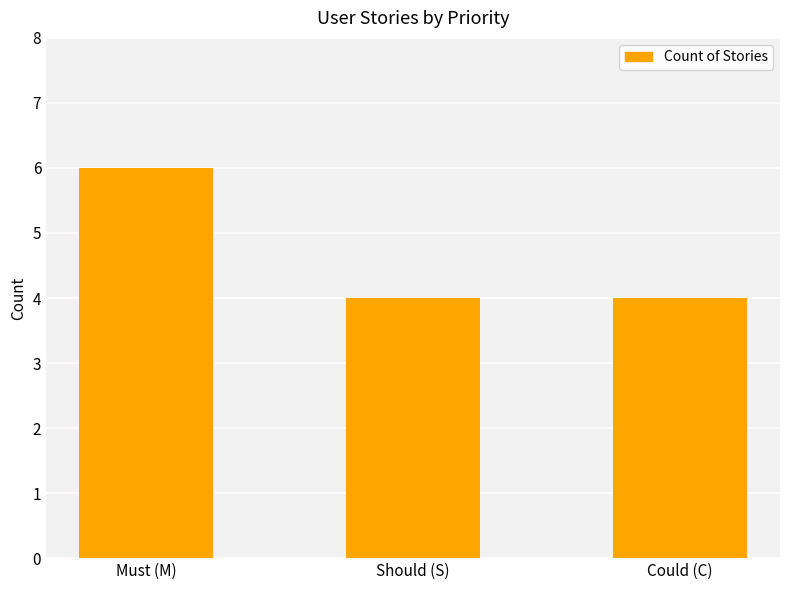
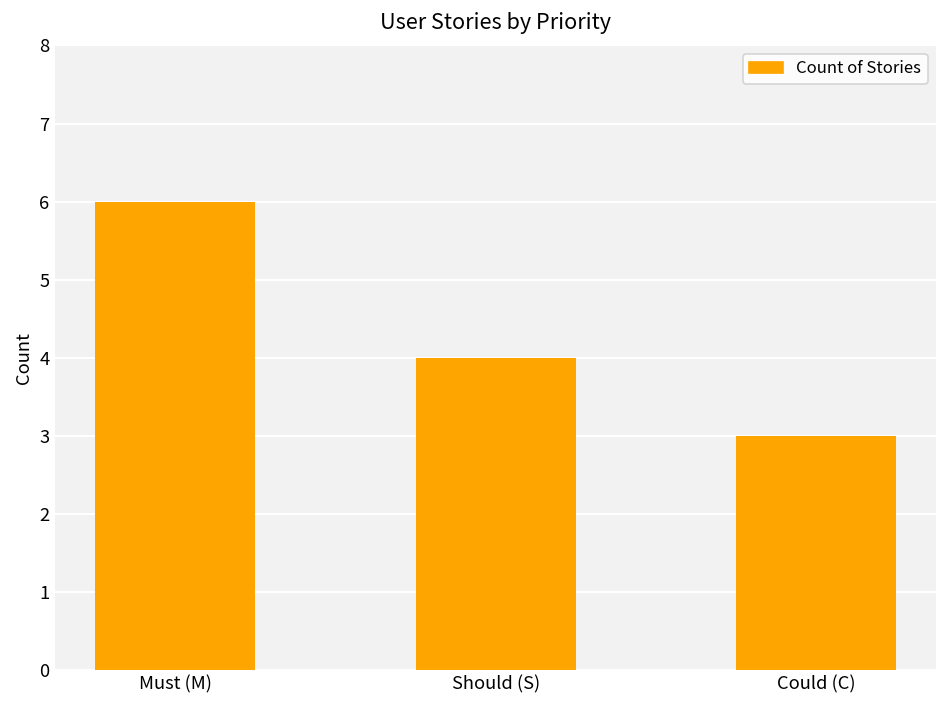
  {
    "Must (M)": 6,
    "Should (S)": 4,
-   "Could (C)": 4
+   "Could (C)": 3
  }
